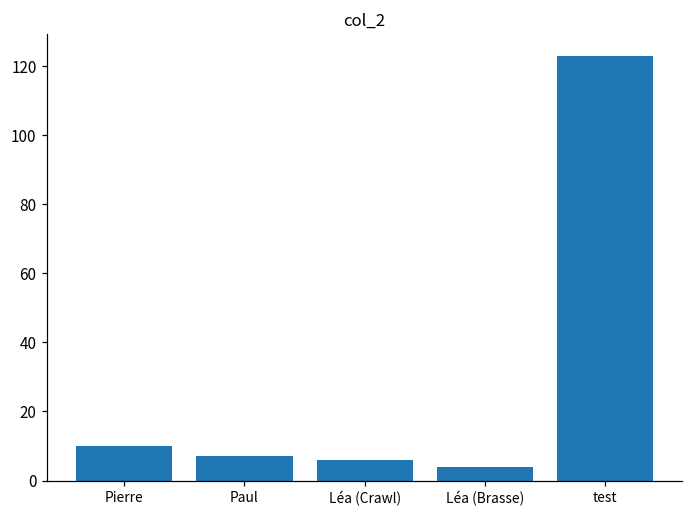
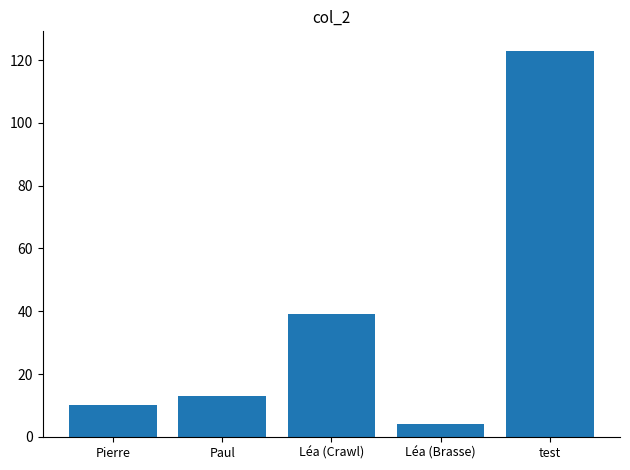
  {
    "Pierre": 10,
-   "Paul": 7,
-   "Léa (Crawl)": 6,
+   "Paul": 13,
+   "Léa (Crawl)": 39,
    "Léa (Brasse)": 4,
    "test": 123
  }
